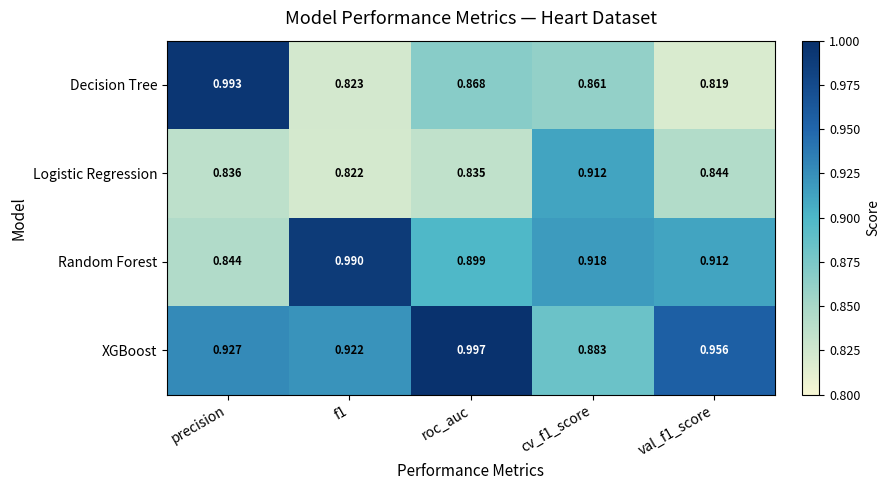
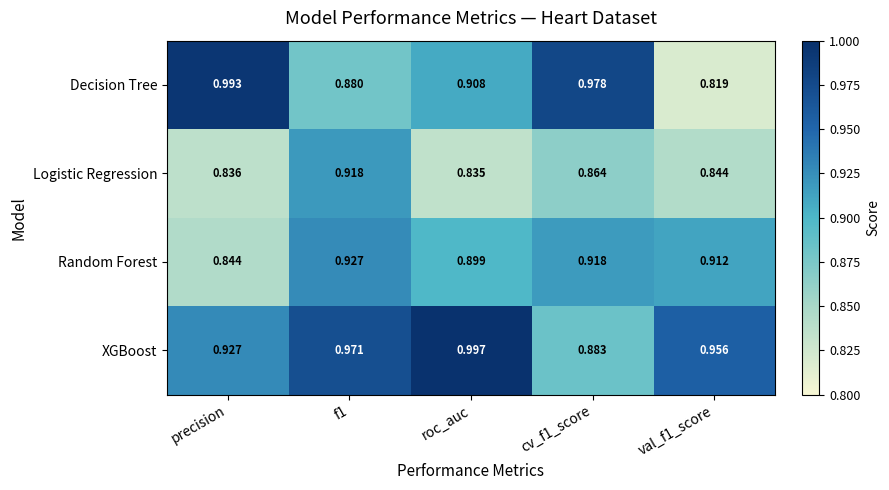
  {
    "Decision Tree": {
      "precision": 0.993,
-     "f1": 0.823,
-     "roc_auc": 0.868,
-     "cv_f1_score": 0.861,
+     "f1": 0.880,
+     "roc_auc": 0.908,
+     "cv_f1_score": 0.978,
      "val_f1_score": 0.819
    },
    "Logistic Regression": {
      "precision": 0.836,
-     "f1": 0.822,
+     "f1": 0.918,
      "roc_auc": 0.835,
-     "cv_f1_score": 0.912,
+     "cv_f1_score": 0.864,
      "val_f1_score": 0.844
    },
    "Random Forest": {
      "precision": 0.844,
-     "f1": 0.990,
+     "f1": 0.927,
      "roc_auc": 0.899,
      "cv_f1_score": 0.918,
      "val_f1_score": 0.912
    },
    "XGBoost": {
      "precision": 0.927,
-     "f1": 0.922,
+     "f1": 0.971,
      "roc_auc": 0.997,
      "cv_f1_score": 0.883,
      "val_f1_score": 0.956
    }
  }
